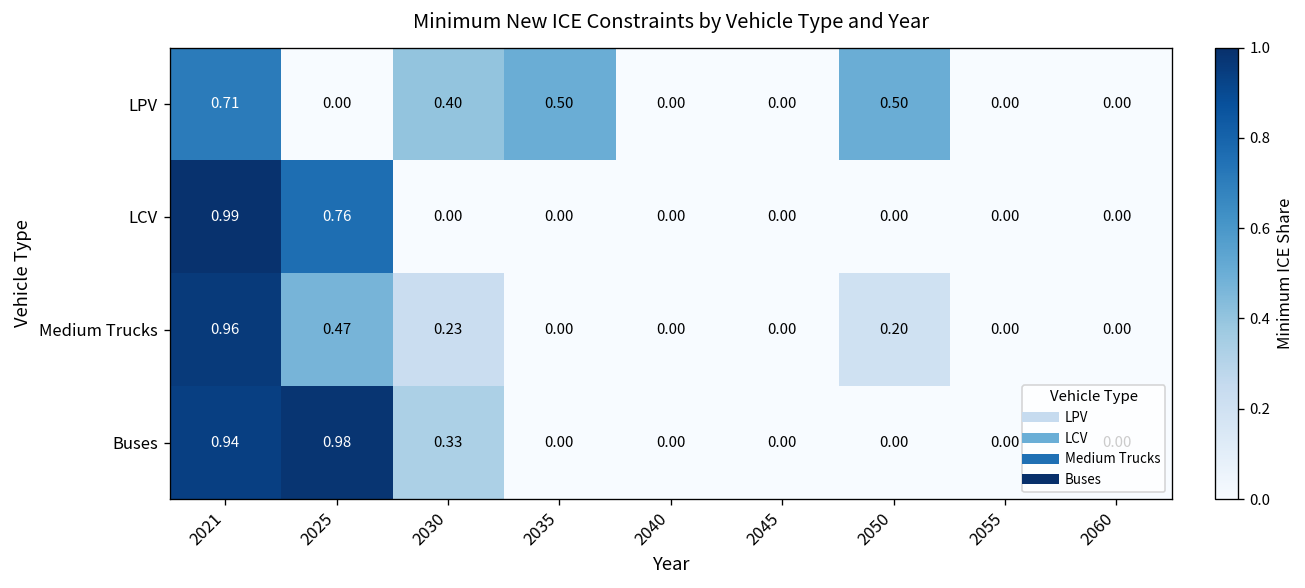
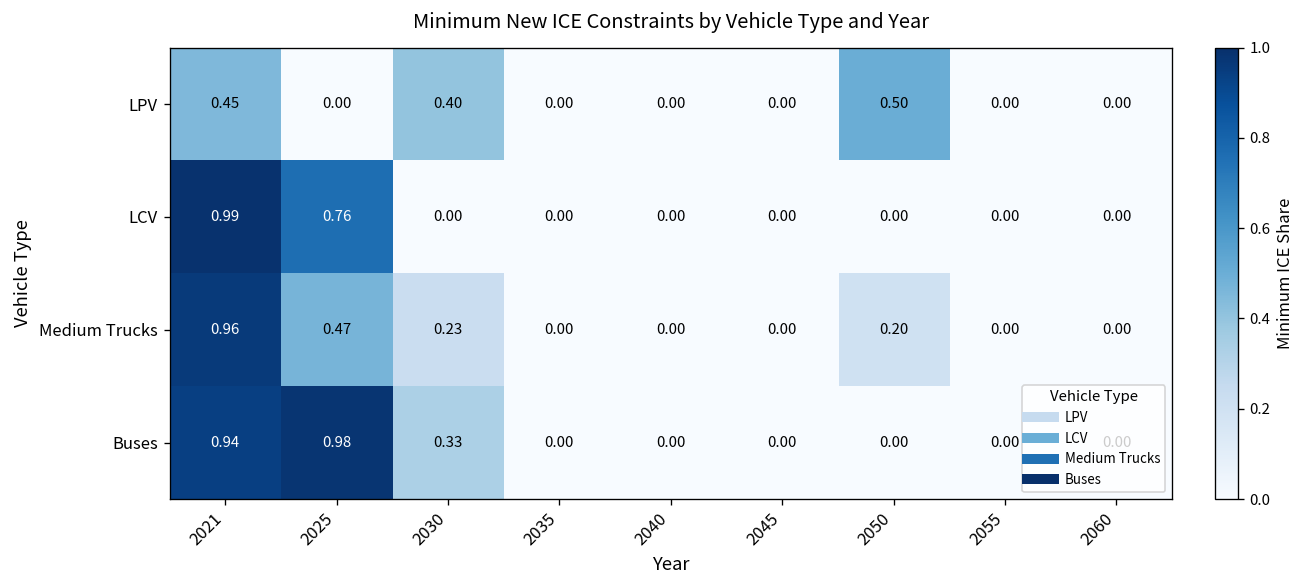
  {
    "LPV": {
-     "2021": 0.71,
+     "2021": 0.45,
      "2025": 0.00,
      "2030": 0.40,
-     "2035": 0.50,
+     "2035": 0.00,
      "2040": 0.00,
      "2045": 0.00,
      "2050": 0.50,
      "2055": 0.00,
      "2060": 0.00
    },
    "LCV": {
      "2021": 0.99,
      "2025": 0.76,
      "2030": 0.00,
      "2035": 0.00,
      "2040": 0.00,
      "2045": 0.00,
      "2050": 0.00,
      "2055": 0.00,
      "2060": 0.00
    },
    "Medium Trucks": {
      "2021": 0.96,
      "2025": 0.47,
      "2030": 0.23,
      "2035": 0.00,
      "2040": 0.00,
      "2045": 0.00,
      "2050": 0.20,
      "2055": 0.00,
      "2060": 0.00
    },
    "Buses": {
      "2021": 0.94,
      "2025": 0.98,
      "2030": 0.33,
      "2035": 0.00,
      "2040": 0.00,
      "2045": 0.00,
      "2050": 0.00,
      "2055": 0.00
    }
  }
